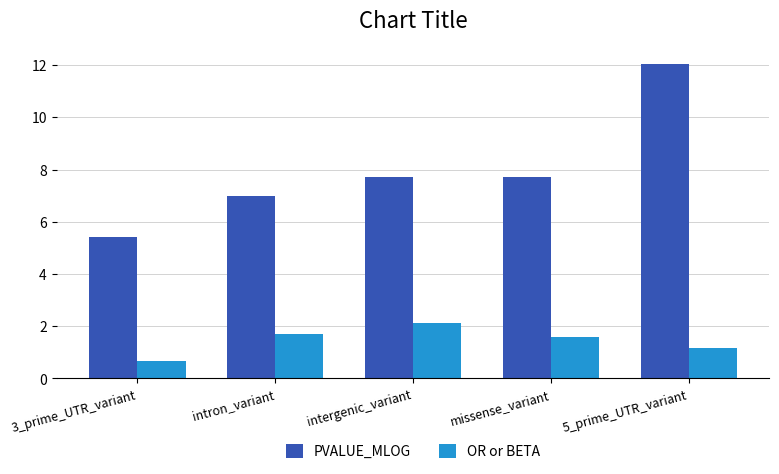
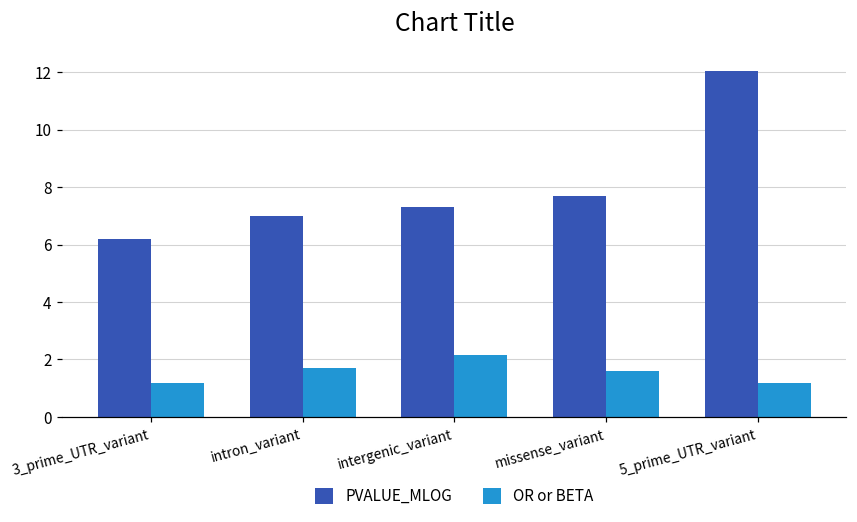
  {
    "PVALUE_MLOG": {
-     "3_prime_UTR_variant": 5.4,
+     "3_prime_UTR_variant": 6.2,
      "intron_variant": 7.0,
-     "intergenic_variant": 7.7,
+     "intergenic_variant": 7.3,
      "missense_variant": 7.7,
      "5_prime_UTR_variant": 12.0
    },
    "OR or BETA": {
-     "3_prime_UTR_variant": 0.7,
+     "3_prime_UTR_variant": 1.2,
      "intron_variant": 1.7,
      "intergenic_variant": 2.1,
      "missense_variant": 1.6,
      "5_prime_UTR_variant": 1.2
    }
  }
